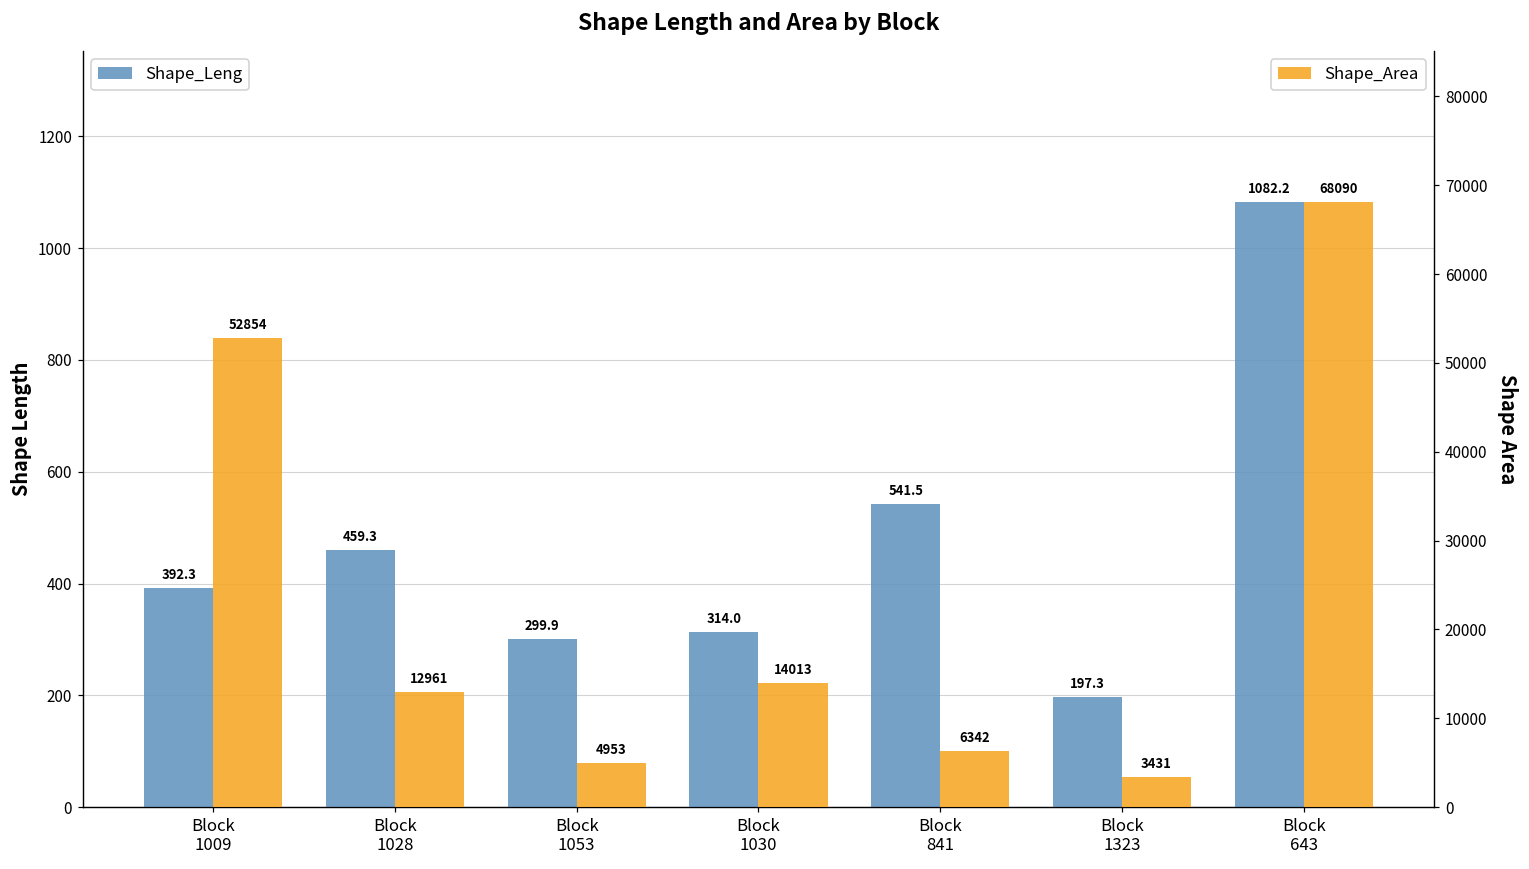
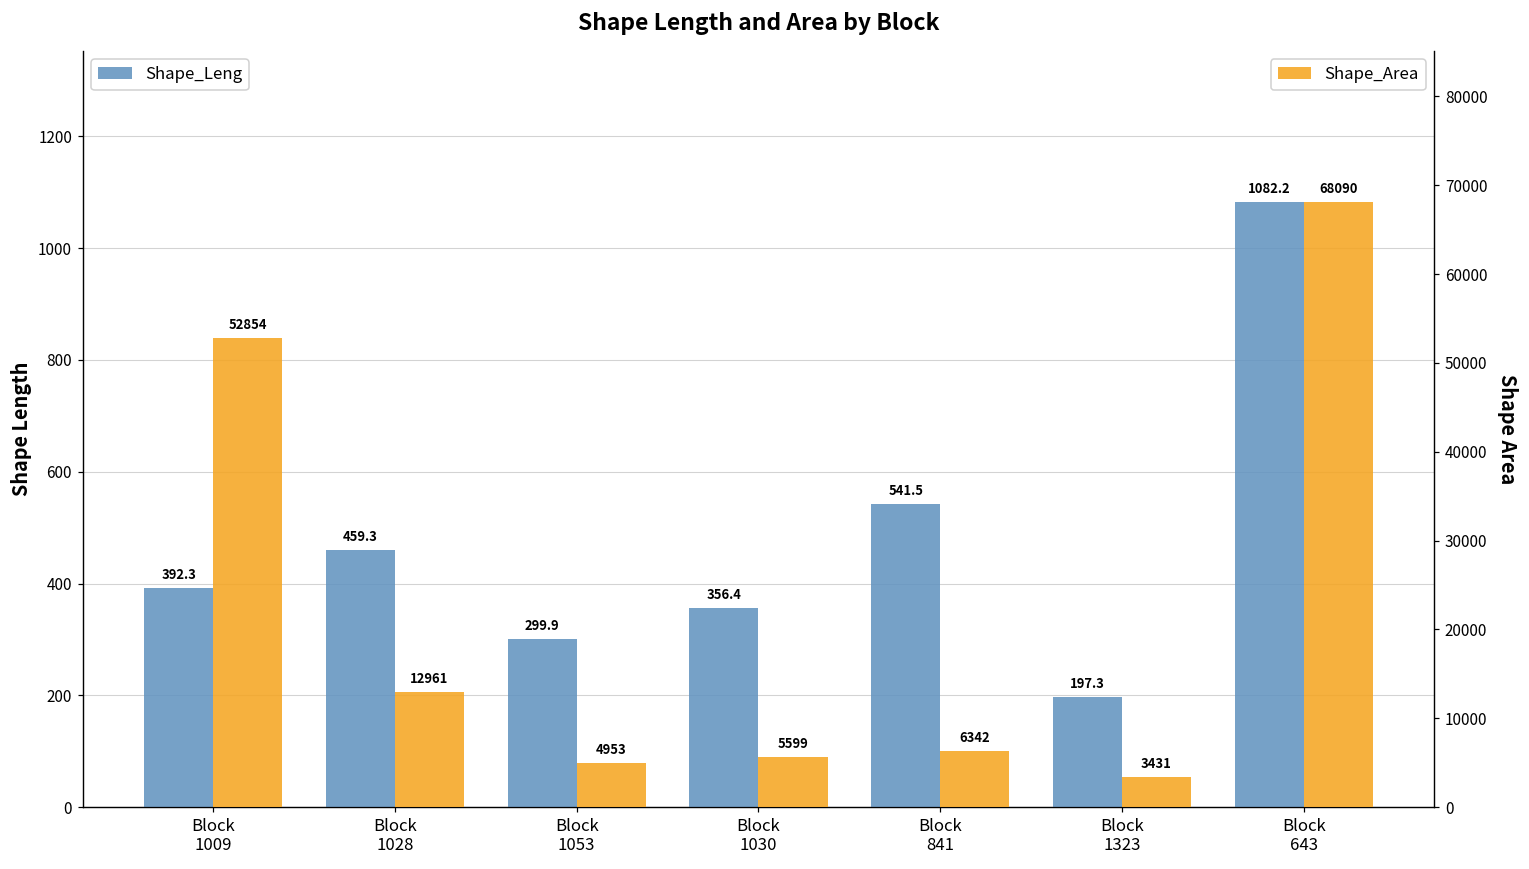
  {
    "Shape_Leng": {
      "Block 1009": 392.3,
      "Block 1028": 459.3,
      "Block 1053": 299.9,
-     "Block 1030": 314.0,
+     "Block 1030": 356.4,
      "Block 841": 541.5,
      "Block 1323": 197.3,
      "Block 643": 1082.2
    },
    "Shape_Area": {
      "Block 1009": 52854,
      "Block 1028": 12961,
      "Block 1053": 4953,
-     "Block 1030": 14013,
+     "Block 1030": 5599,
      "Block 841": 6342,
      "Block 1323": 3431,
      "Block 643": 68090
    }
  }
